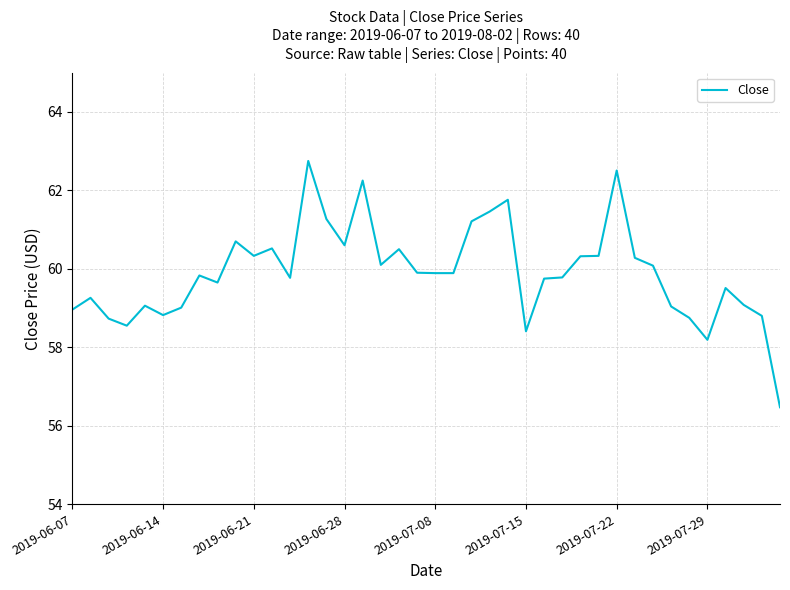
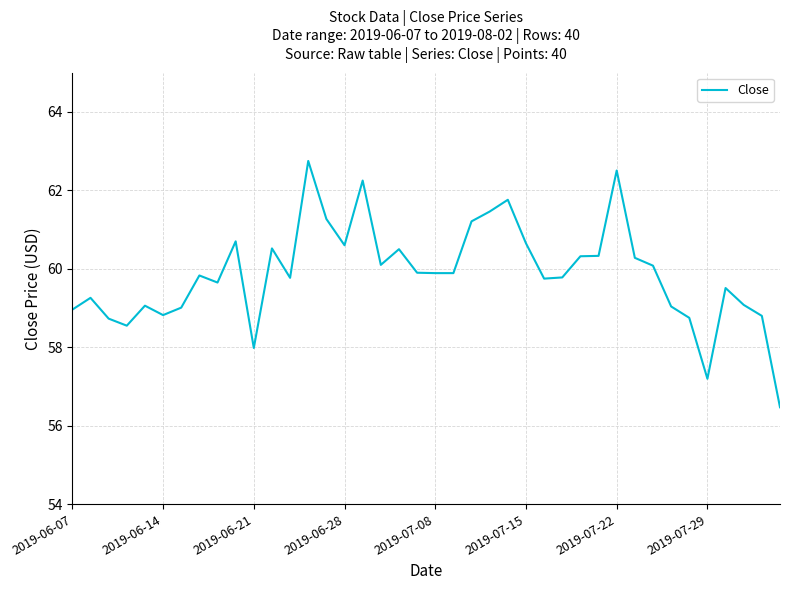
  {
    "2019-06-07": 59.0,
    "2019-06-14": 58.8,
-   "2019-06-21": 60.3,
+   "2019-06-21": 58.0,
    "2019-06-28": 60.6,
    "2019-07-08": 59.9,
-   "2019-07-15": 58.4,
+   "2019-07-15": 60.7,
    "2019-07-22": 62.5,
-   "2019-07-29": 58.2
+   "2019-07-29": 57.2
  }
